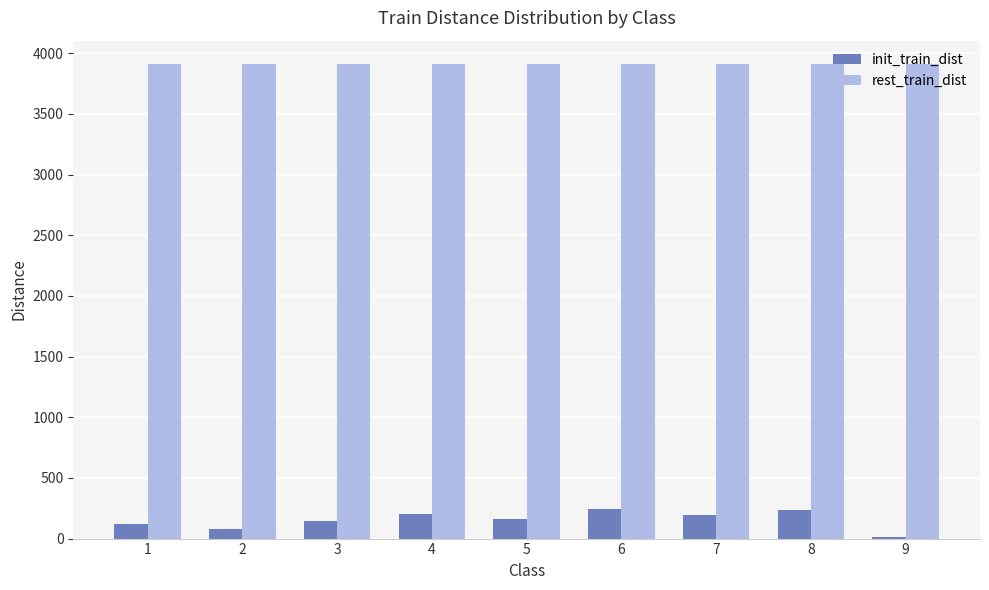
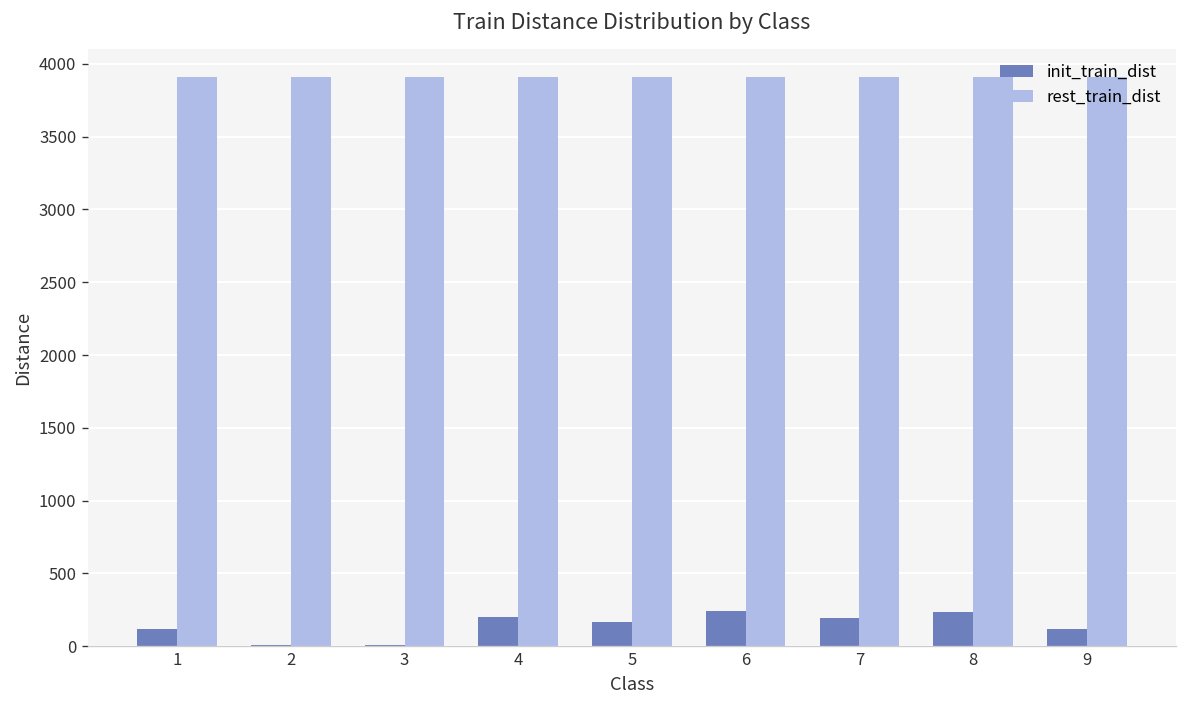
  {
    "init_train_dist": {
      "1": 120,
-     "2": 80,
-     "3": 150,
+     "2": 10,
+     "3": 10,
      "4": 200,
      "5": 160,
      "6": 240,
      "7": 190,
      "8": 230,
-     "9": 10
+     "9": 120
    },
    "rest_train_dist": {
      "1": 3910,
      "2": 3910,
      "3": 3910,
      "4": 3910,
      "5": 3910,
      "6": 3910,
      "7": 3910,
      "8": 3910,
      "9": 3910
    }
  }
